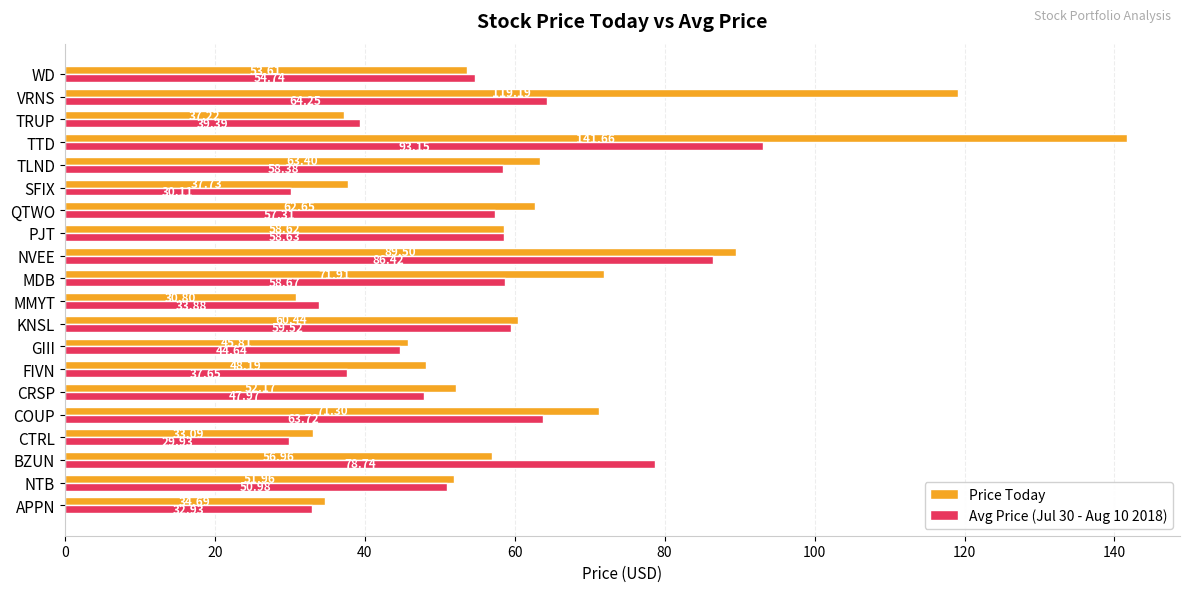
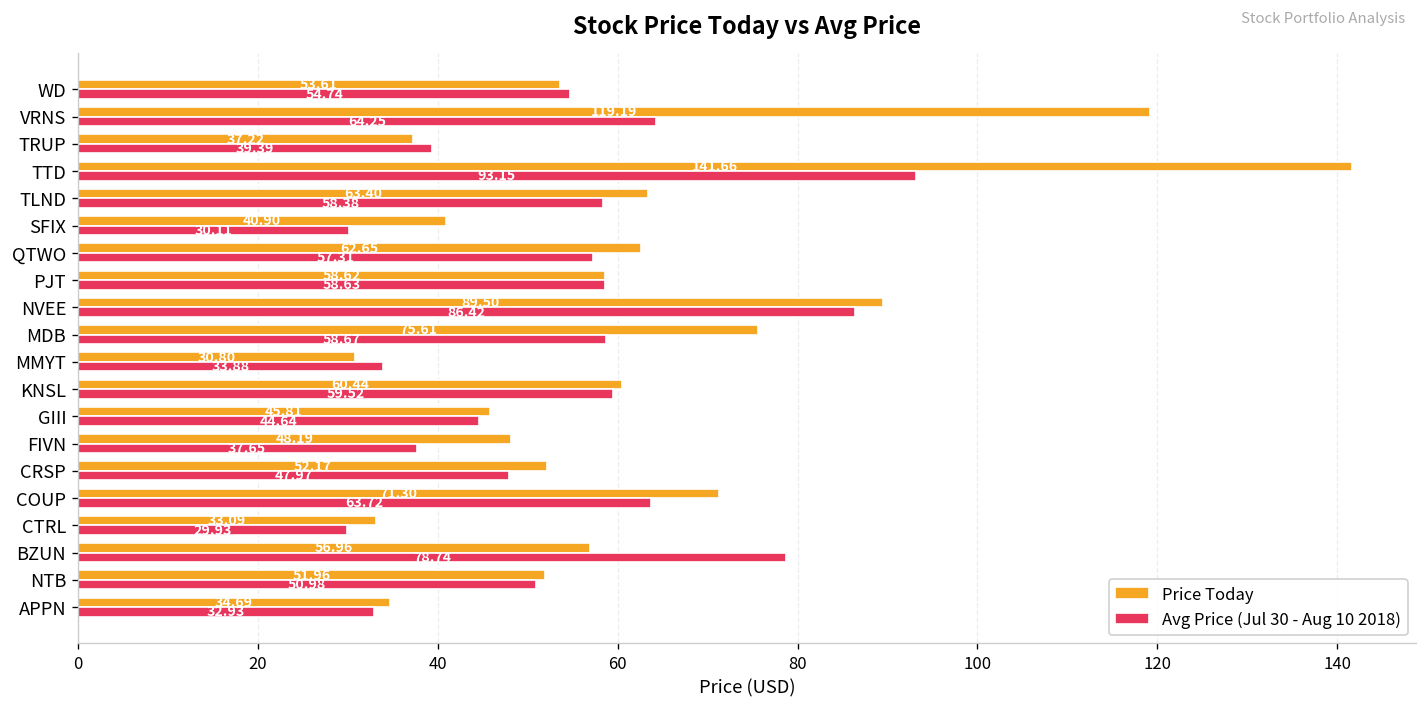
  {
    "Price Today": {
      "VRNS": 119.19,
      "TTD": 141.66,
-     "SFIX": 37.73,
+     "SFIX": 40.90,
      "QTWO": 62.65,
-     "MDB": 71.91,
+     "MDB": 75.61,
      "FIVN": 48.19,
      "COUP": 71.30,
      "BZUN": 56.96
    },
    "Avg Price (Jul 30 - Aug 10 2018)": {
      "WD": 54.74,
      "VRNS": 64.25,
      "TTD": 93.15,
      "SFIX": 30.11,
      "QTWO": 57.31,
      "PJT": 58.63,
      "MDB": 58.67,
      "KNSL": 59.52,
      "GIII": 44.64,
      "FIVN": 37.65,
      "COUP": 63.72,
      "BZUN": 78.74,
      "NTB": 50.98
    }
  }
